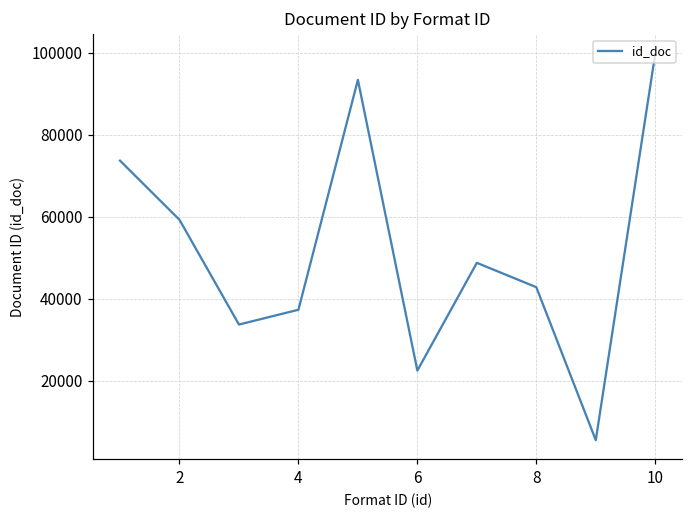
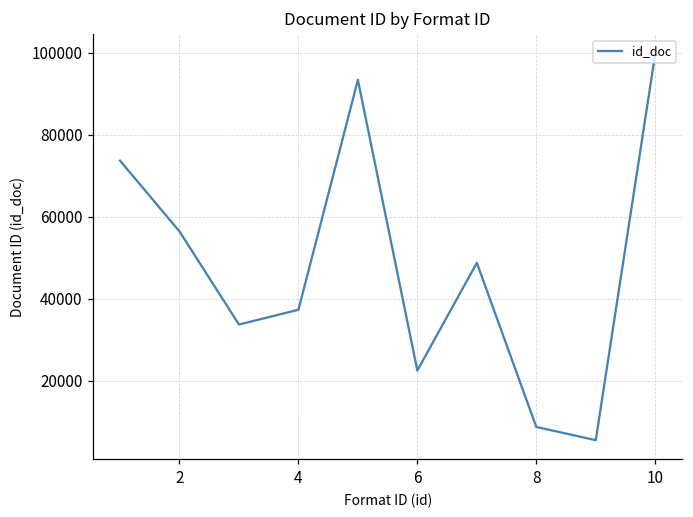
  {
-   "2": 59000,
+   "2": 56000,
    "4": 37000,
    "6": 23000,
-   "8": 43000
+   "8": 9000
  }
